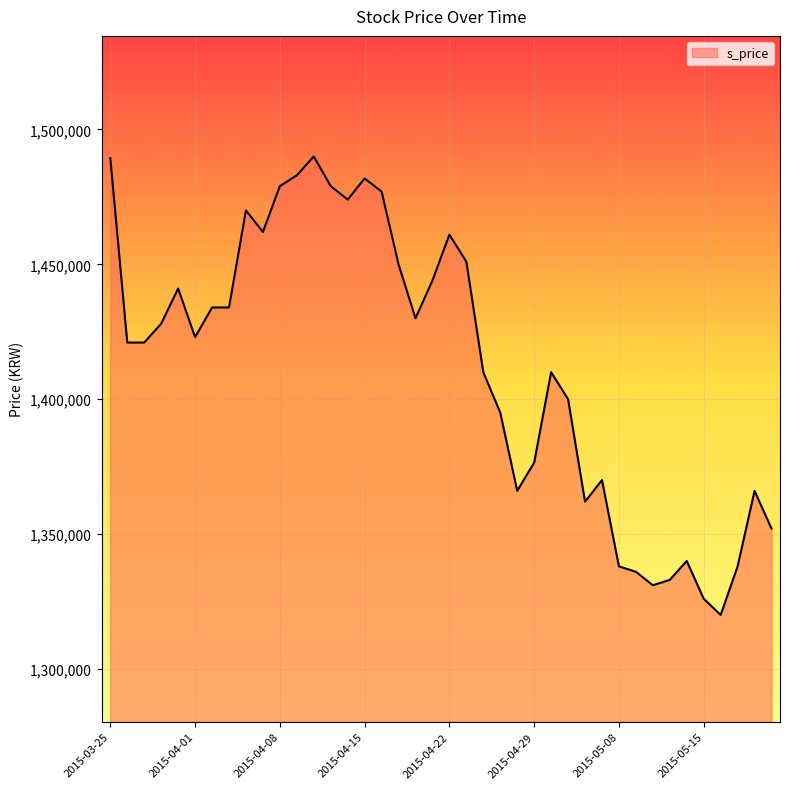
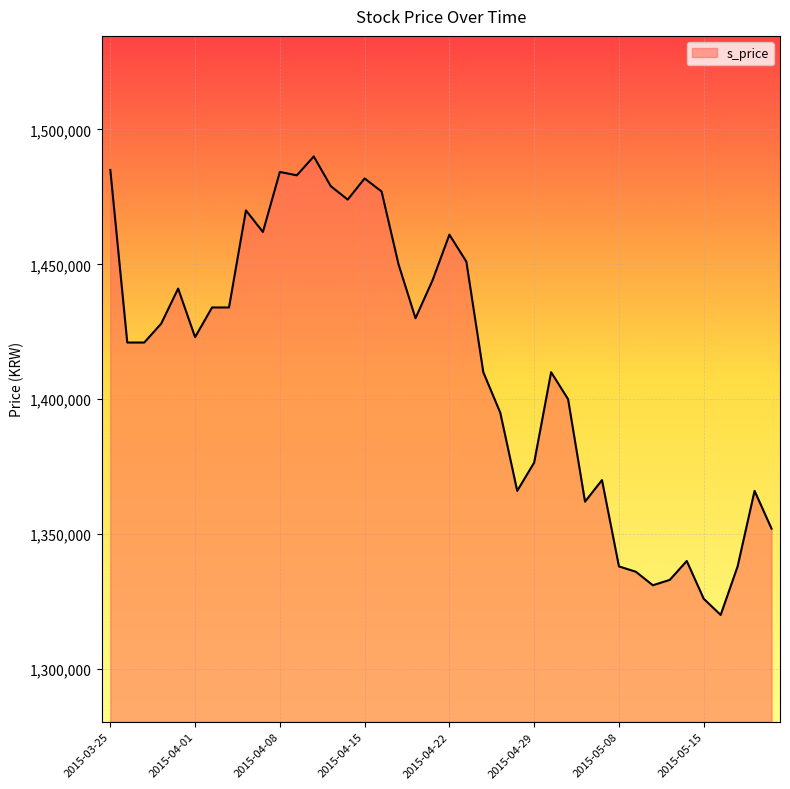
  {
-   "2015-03-25": "1,489,000",
+   "2015-03-25": "1,485,000",
    "2015-04-01": "1,423,000",
-   "2015-04-08": "1,479,000",
+   "2015-04-08": "1,484,000",
    "2015-04-15": "1,482,000",
    "2015-04-22": "1,461,000",
    "2015-04-29": "1,376,000",
    "2015-05-08": "1,338,000",
    "2015-05-15": "1,326,000"
  }
